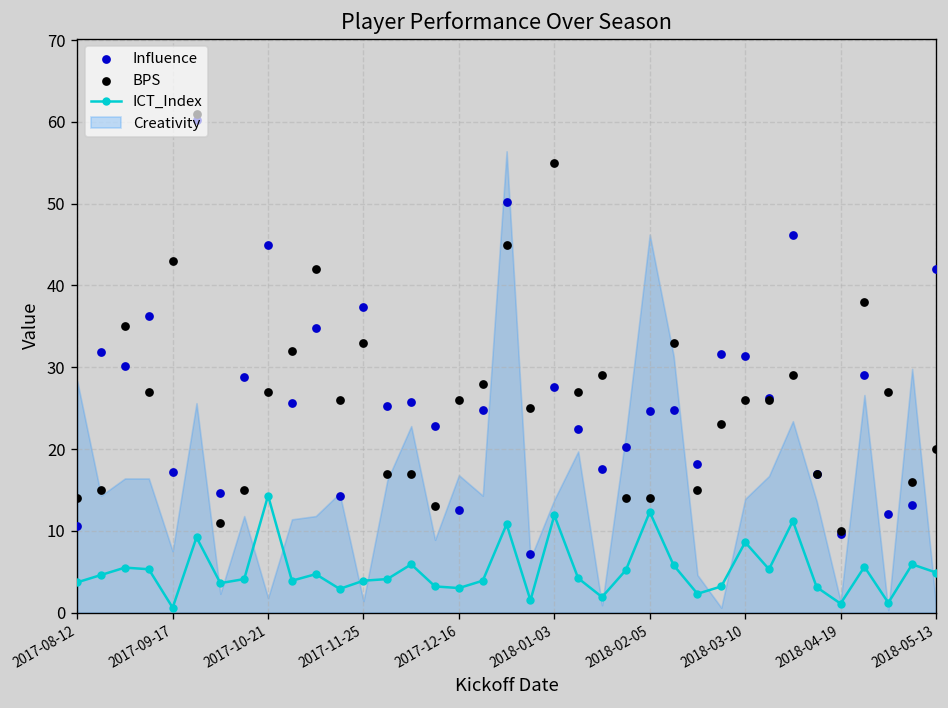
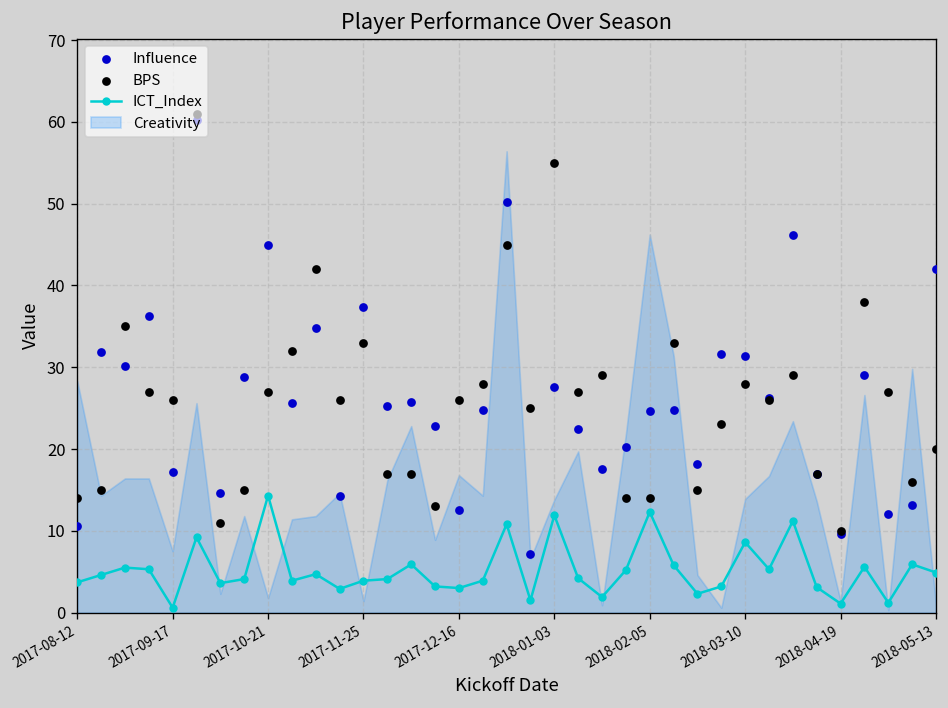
  {
    "ICT_Index": {
      "2017-08-12": 4,
      "2017-09-17": 1,
      "2017-10-21": 14,
      "2017-11-25": 4,
      "2017-12-16": 3,
      "2018-01-03": 12,
      "2018-02-05": 12,
      "2018-03-10": 9,
      "2018-05-13": 5
    },
    "BPS": {
-     "2017-09-17": 43,
-     "2018-03-10": 26
+     "2017-09-17": 26,
+     "2018-03-10": 28
    },
    "Creativity": {
      "2017-08-12": 28,
      "2017-09-17": 8,
      "2017-10-21": 2,
      "2017-11-25": 1,
      "2017-12-16": 17,
      "2018-01-03": 14,
      "2018-02-05": 46,
      "2018-03-10": 14,
      "2018-05-13": 1
    }
  }
